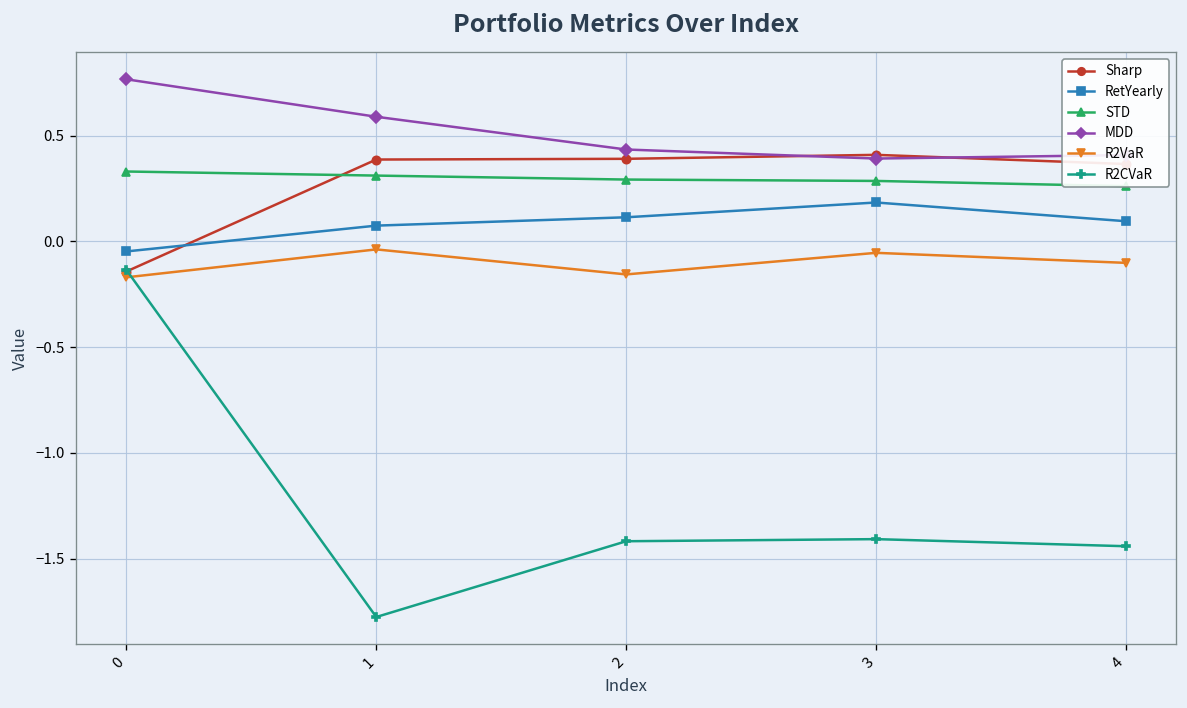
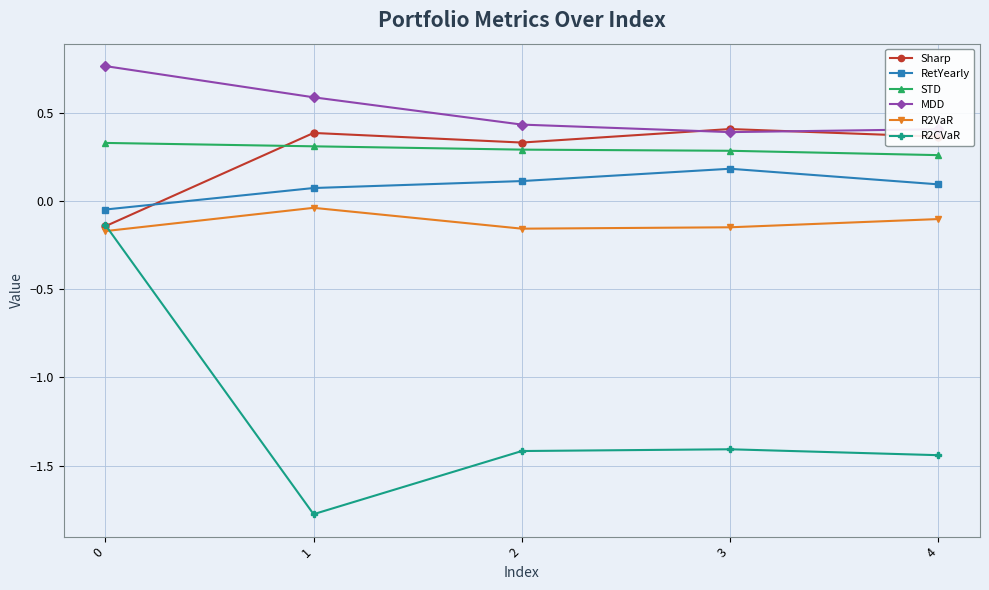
  {
    "Sharp": {
      "1": 0.39,
-     "2": 0.39,
+     "2": 0.33,
      "3": 0.41
    },
    "RetYearly": {
      "0": -0.05,
      "1": 0.08,
      "2": 0.11,
      "3": 0.18,
      "4": 0.10
    },
    "MDD": {
      "0": 0.77,
      "1": 0.59,
      "2": 0.43,
      "3": 0.39
    },
    "R2VaR": {
      "0": -0.17,
      "1": -0.04,
      "2": -0.16,
-     "3": -0.05,
+     "3": -0.15,
      "4": -0.10
    }
  }
